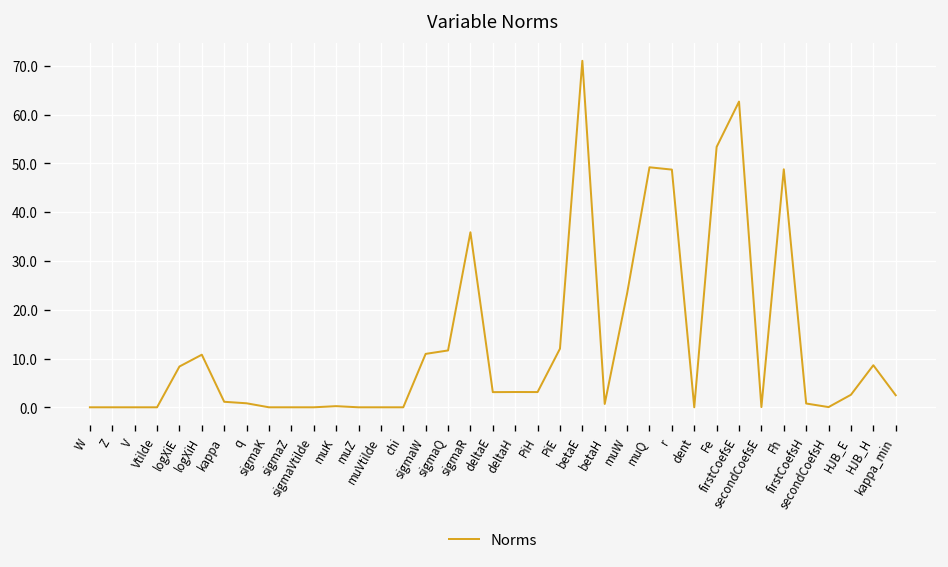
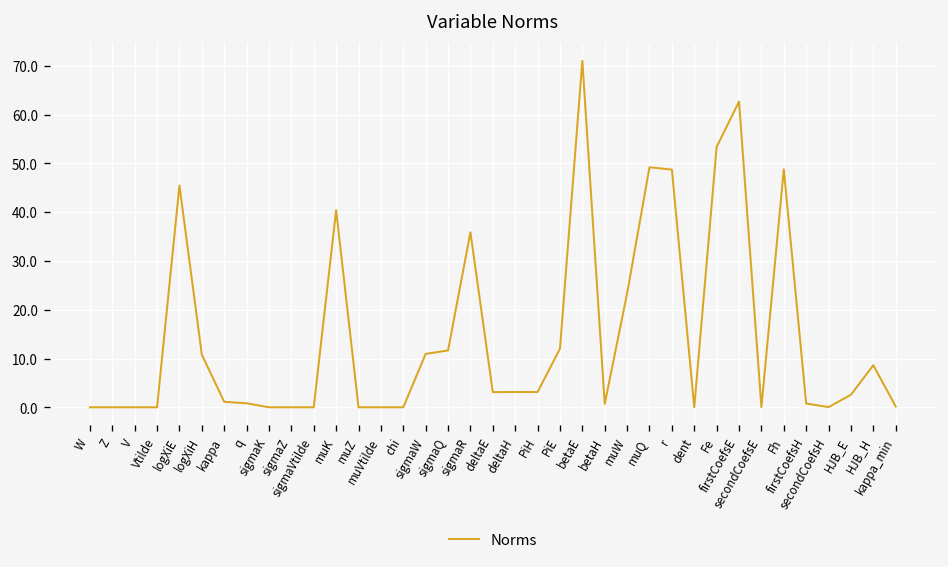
  {
    "W": 0,
    "Z": 0,
    "V": 0,
    "Vtilde": 0,
-   "logXiE": 8,
+   "logXiE": 45,
    "logXiH": 11,
    "kappa": 1,
    "q": 1,
    "sigmaK": 0,
    "sigmaZ": 0,
    "sigmaVtilde": 0,
-   "muK": 0,
+   "muK": 40,
    "muZ": 0,
    "muVtilde": 0,
    "chi": 0,
    "sigmaW": 11,
    "sigmaQ": 12,
    "sigmaR": 36,
    "deltaE": 3,
    "deltaH": 3,
    "PiH": 3,
    "PiE": 12,
    "betaE": 71,
    "betaH": 1,
    "muW": 23,
    "muQ": 49,
    "r": 49,
    "dent": 0,
    "Fe": 53,
    "firstCoefsE": 63,
    "secondCoefsE": 0,
    "Fh": 49,
    "firstCoefsH": 1,
    "secondCoefsH": 0,
    "HJB_E": 3,
    "HJB_H": 9,
-   "kappa_min": 2
+   "kappa_min": 0
  }
